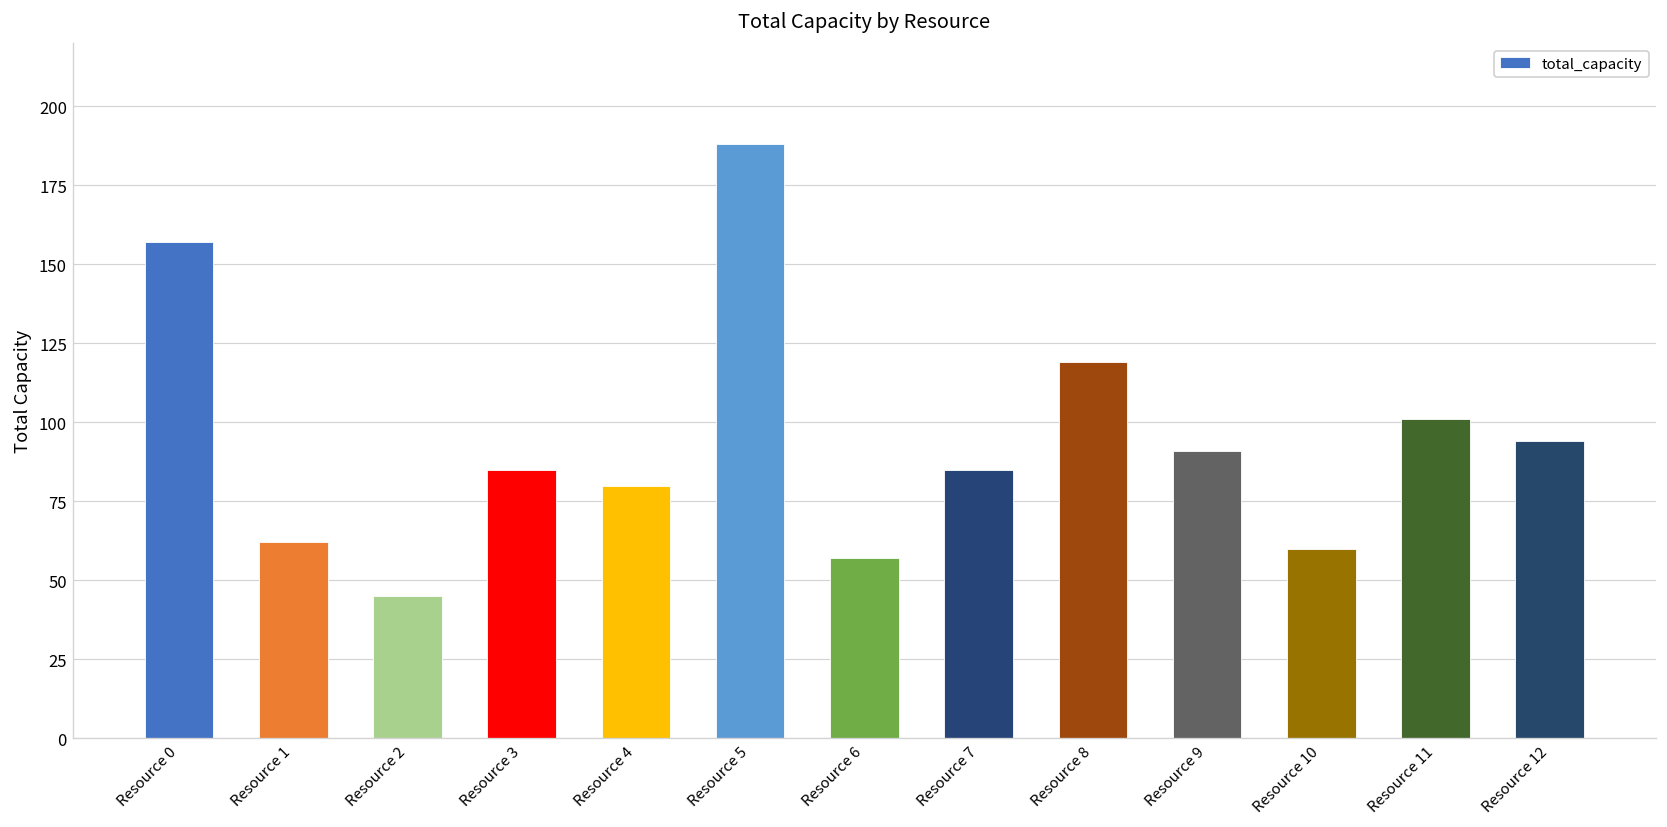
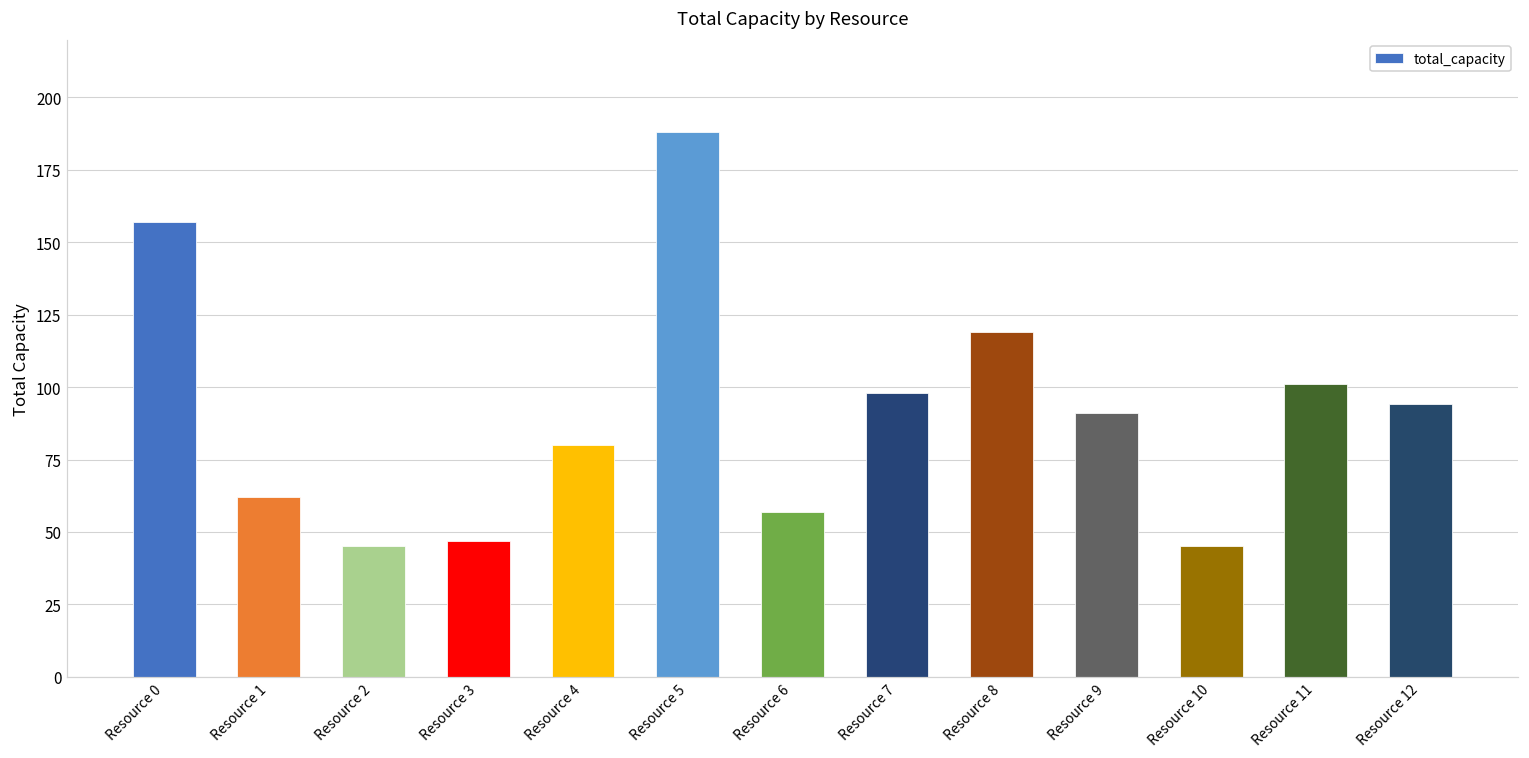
  {
    "Resource 0": 157,
    "Resource 1": 62,
    "Resource 2": 45,
-   "Resource 3": 85,
+   "Resource 3": 47,
    "Resource 4": 80,
    "Resource 5": 188,
    "Resource 6": 57,
-   "Resource 7": 85,
+   "Resource 7": 98,
    "Resource 8": 119,
    "Resource 9": 91,
-   "Resource 10": 60,
+   "Resource 10": 45,
    "Resource 11": 101,
    "Resource 12": 94
  }
